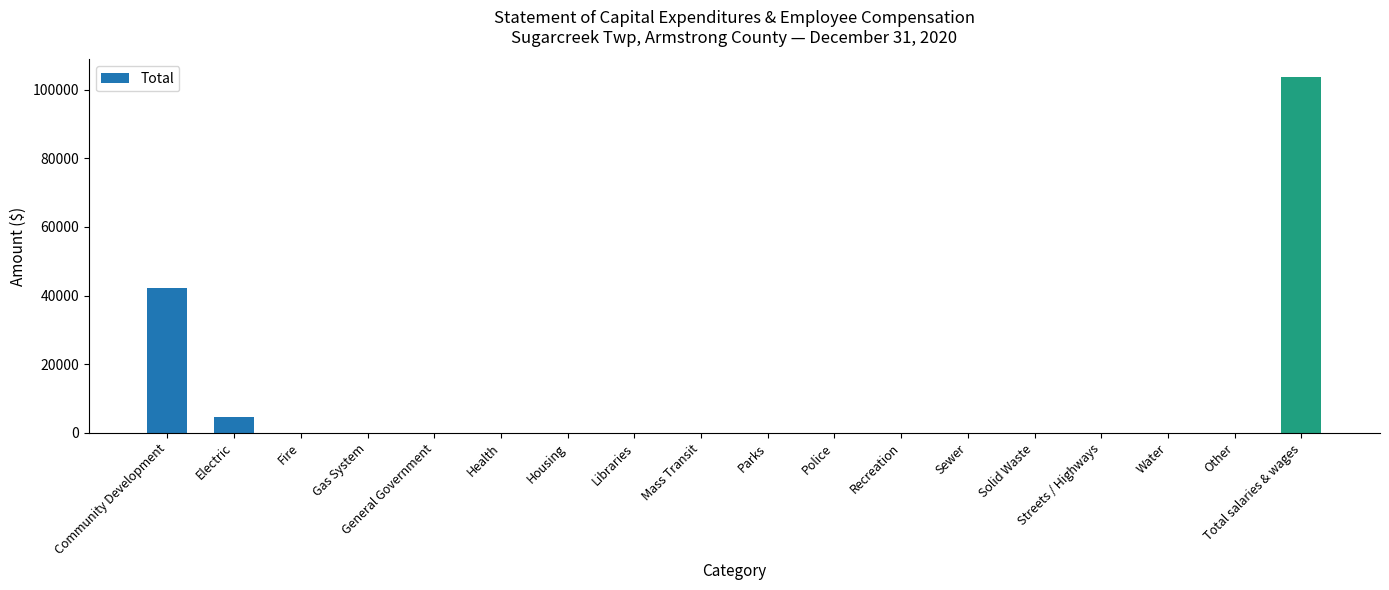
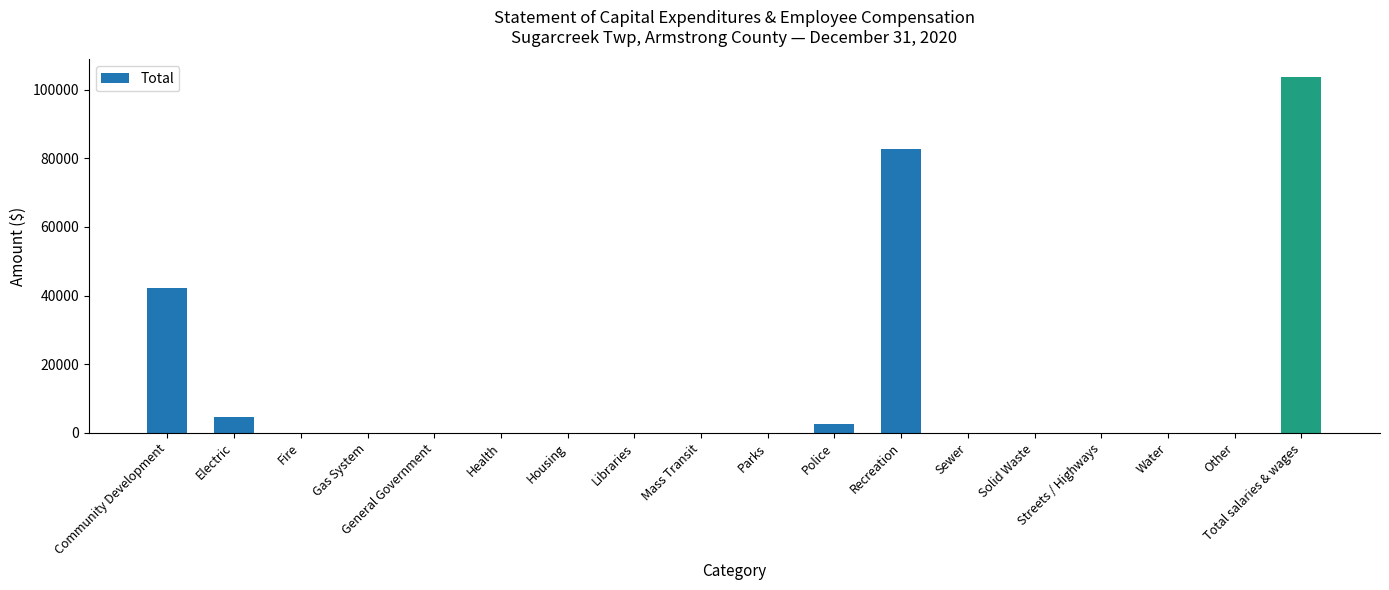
  {
    "Community Development": 42000,
    "Electric": 5000,
    "Fire": 0,
    "Gas System": 0,
    "General Government": 0,
    "Health": 0,
    "Housing": 0,
    "Libraries": 0,
    "Mass Transit": 0,
    "Parks": 0,
-   "Police": 0,
-   "Recreation": 0,
+   "Police": 3000,
+   "Recreation": 83000,
    "Sewer": 0,
    "Solid Waste": 0,
    "Streets / Highways": 0,
    "Water": 0,
    "Other": 0,
    "Total salaries & wages": 104000
  }
